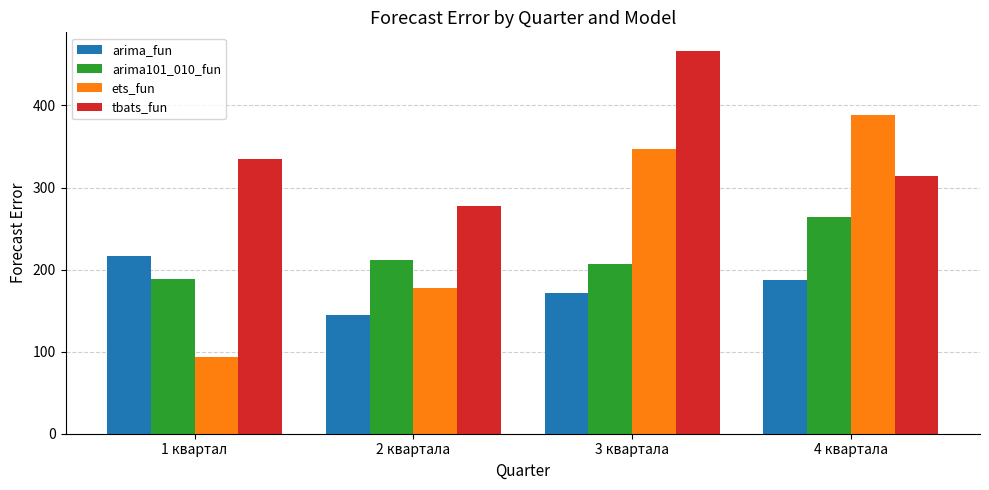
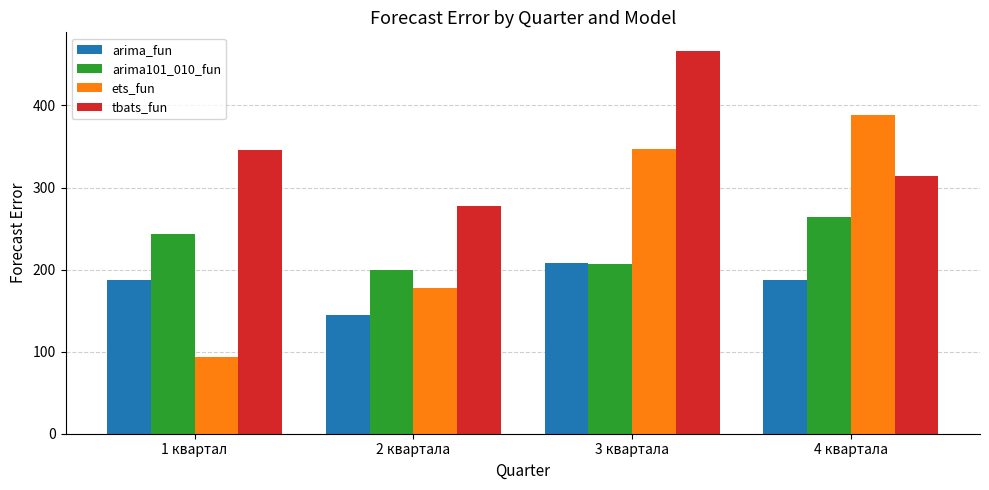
  {
    "arima_fun": {
-     "1 квартал": 220,
+     "1 квартал": 190,
      "2 квартала": 140,
-     "3 квартала": 170,
+     "3 квартала": 210,
      "4 квартала": 190
    },
    "arima101_010_fun": {
-     "1 квартал": 190,
-     "2 квартала": 210,
+     "1 квартал": 240,
+     "2 квартала": 200,
      "3 квартала": 210,
      "4 квартала": 260
    },
    "ets_fun": {
      "1 квартал": 90,
      "2 квартала": 180,
      "3 квартала": 350,
      "4 квартала": 390
    },
    "tbats_fun": {
-     "1 квартал": 330,
+     "1 квартал": 350,
      "2 квартала": 280,
      "3 квартала": 470,
      "4 квартала": 310
    }
  }
